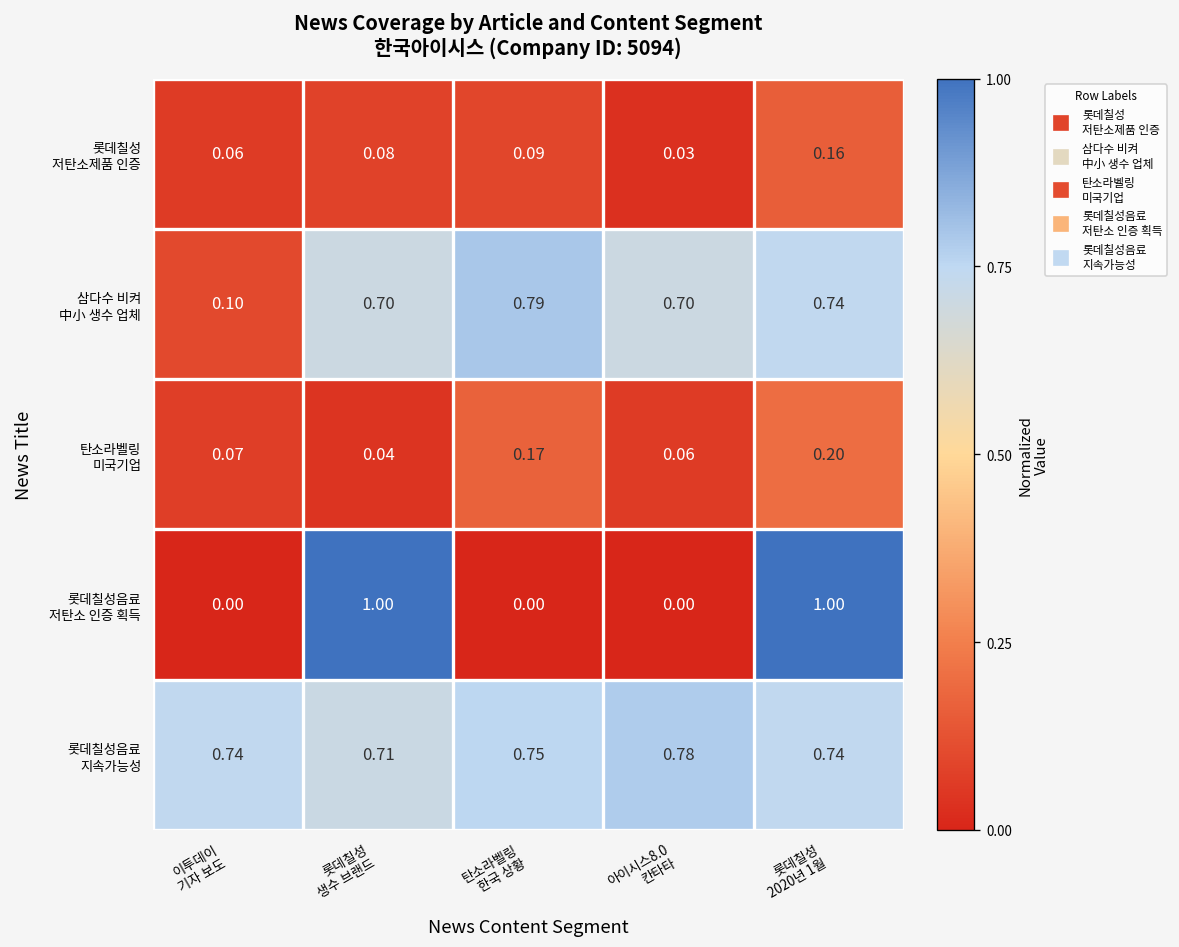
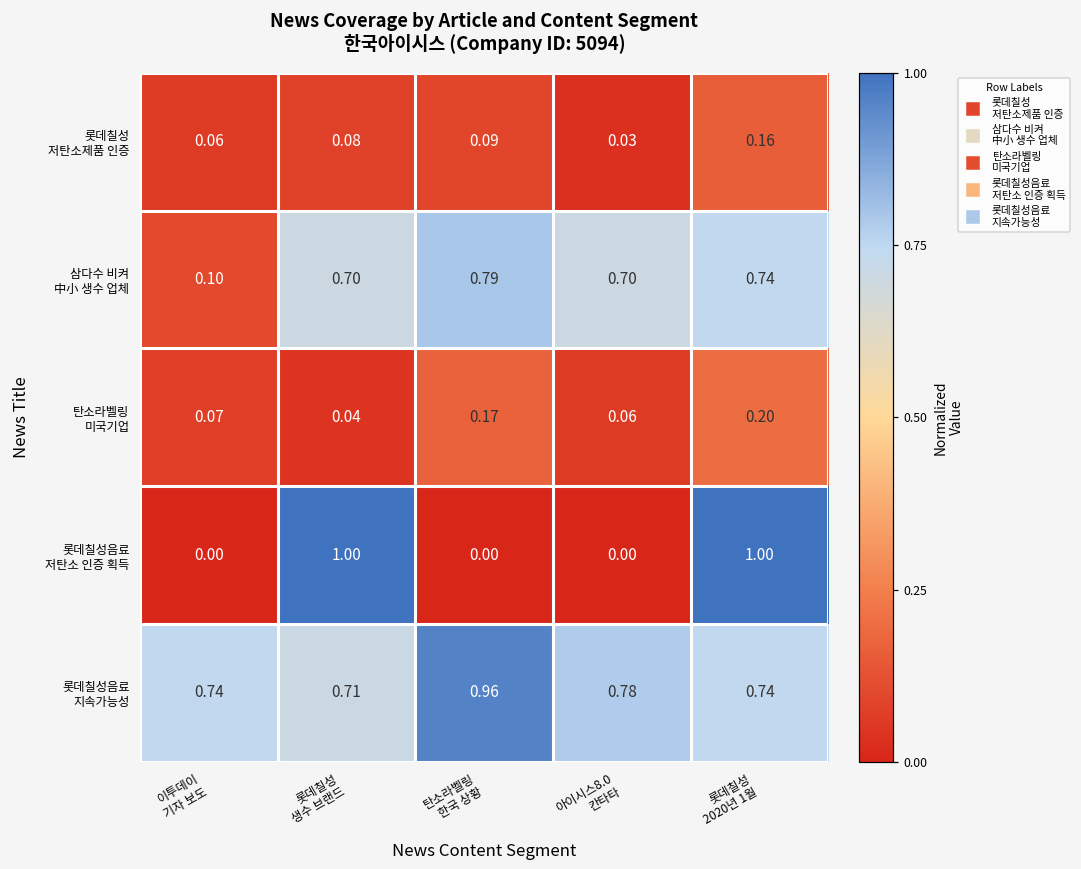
  {
    "롯데칠성 저탄소제품 인증": {
      "이투데이 기자 보도": 0.06,
      "롯데칠성 생수 브랜드": 0.08,
      "탄소라벨링 한국 상황": 0.09,
      "아이시스8.0 칸타타": 0.03,
      "롯데칠성 2020년 1월": 0.16
    },
    "삼다수 비켜 中小 생수 업체": {
      "이투데이 기자 보도": 0.10,
      "롯데칠성 생수 브랜드": 0.70,
      "탄소라벨링 한국 상황": 0.79,
      "아이시스8.0 칸타타": 0.70,
      "롯데칠성 2020년 1월": 0.74
    },
    "탄소라벨링 미국기업": {
      "이투데이 기자 보도": 0.07,
      "롯데칠성 생수 브랜드": 0.04,
      "탄소라벨링 한국 상황": 0.17,
      "아이시스8.0 칸타타": 0.06,
      "롯데칠성 2020년 1월": 0.20
    },
    "롯데칠성음료 저탄소 인증 획득": {
      "이투데이 기자 보도": 0.00,
      "롯데칠성 생수 브랜드": 1.00,
      "탄소라벨링 한국 상황": 0.00,
      "아이시스8.0 칸타타": 0.00,
      "롯데칠성 2020년 1월": 1.00
    },
    "롯데칠성음료 지속가능성": {
      "이투데이 기자 보도": 0.74,
      "롯데칠성 생수 브랜드": 0.71,
-     "탄소라벨링 한국 상황": 0.75,
+     "탄소라벨링 한국 상황": 0.96,
      "아이시스8.0 칸타타": 0.78,
      "롯데칠성 2020년 1월": 0.74
    }
  }
